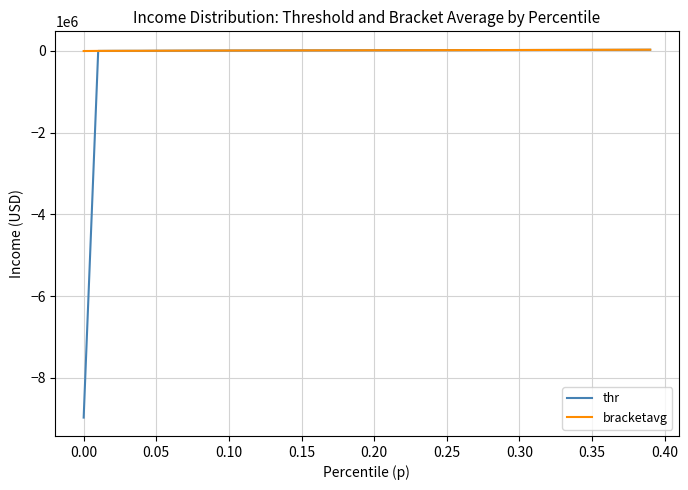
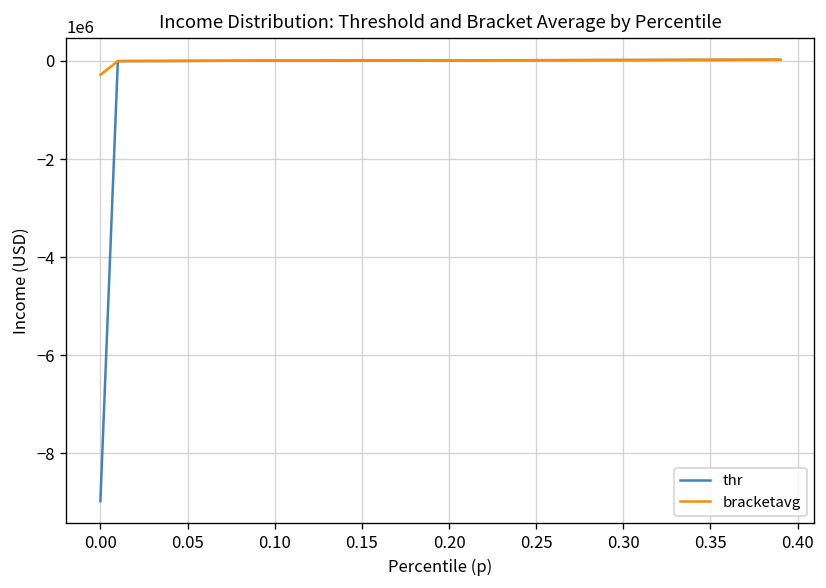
  {
    "thr": {
      "0.00": -9000000
    },
    "bracketavg": {
-     "0.00": 0
+     "0.00": -300000
    }
  }
